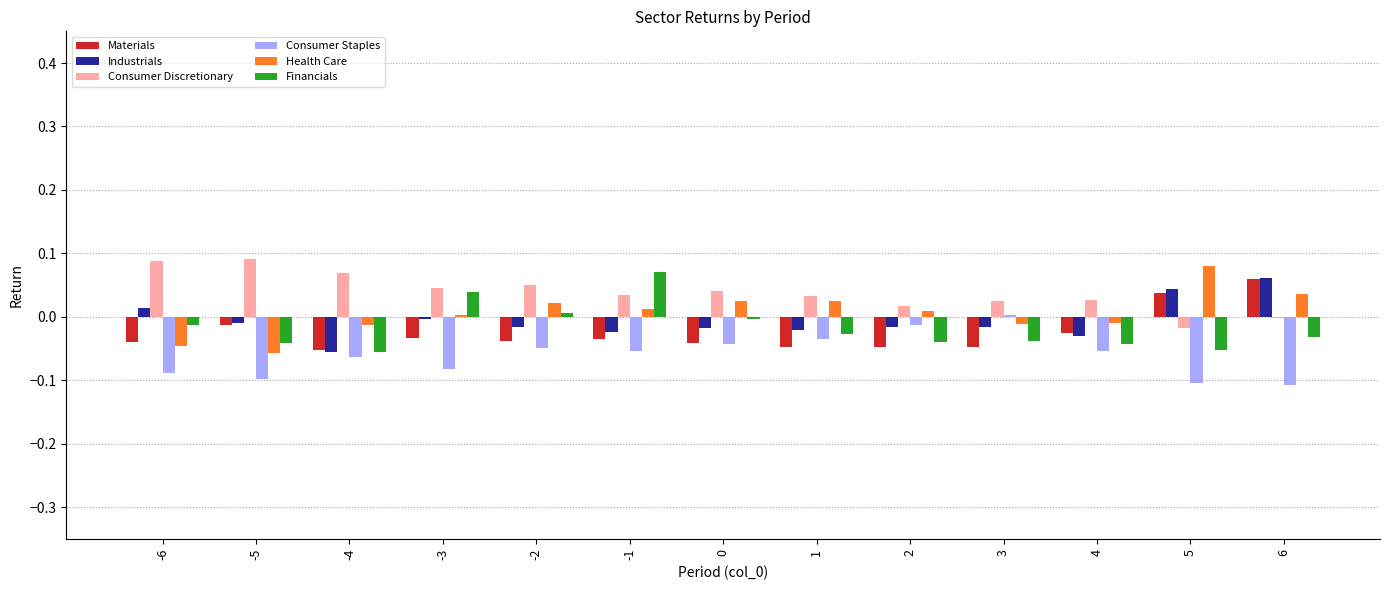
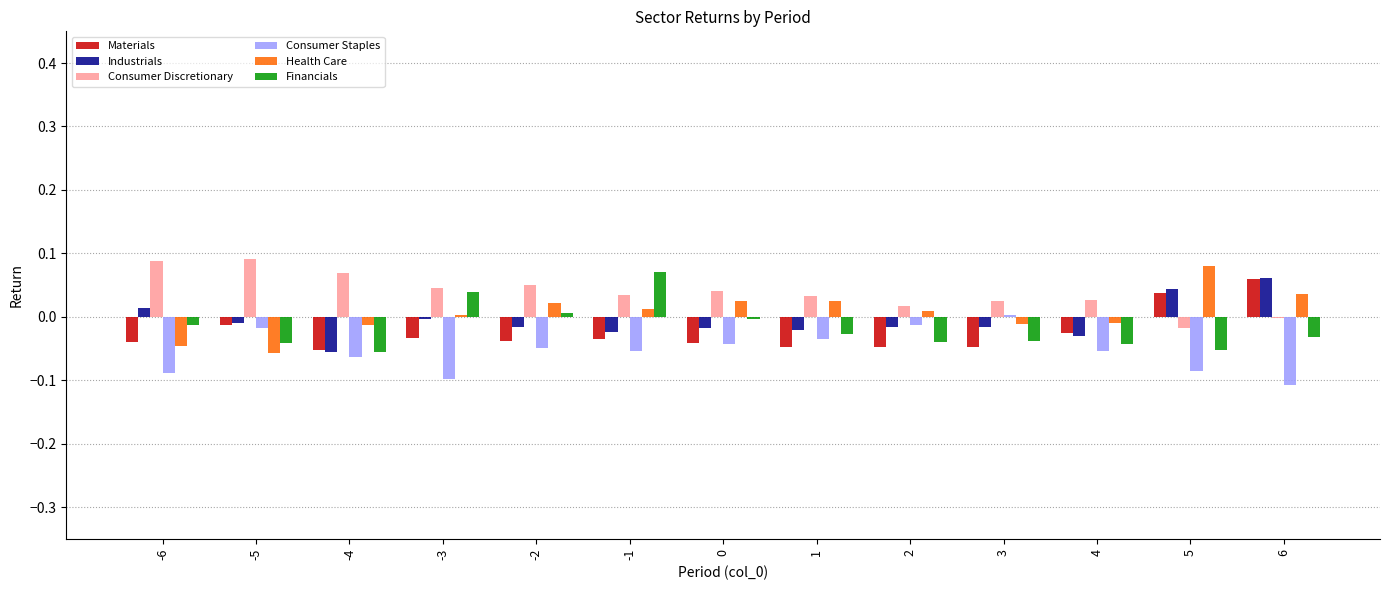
  {
    "Materials": {
      "-6": -0.04,
      "-5": -0.01,
      "-4": -0.05,
      "-3": -0.03,
      "-2": -0.04,
      "-1": -0.04,
      "0": -0.04,
      "1": -0.05,
      "2": -0.05,
      "3": -0.05,
      "4": -0.02,
      "5": 0.04,
      "6": 0.06
    },
    "Industrials": {
      "-6": 0.01,
      "-5": -0.01,
      "-4": -0.06,
      "-2": -0.02,
      "-1": -0.02,
      "0": -0.02,
      "1": -0.02,
      "2": -0.02,
      "3": -0.02,
      "4": -0.03,
      "5": 0.04,
      "6": 0.06
    },
    "Consumer Discretionary": {
      "-6": 0.09,
      "-5": 0.09,
      "-4": 0.07,
      "-3": 0.05,
      "-2": 0.05,
      "-1": 0.03,
      "0": 0.04,
      "1": 0.03,
      "2": 0.02,
      "3": 0.02,
      "4": 0.03,
      "5": -0.02
    },
    "Consumer Staples": {
      "-6": -0.09,
-     "-5": -0.10,
+     "-5": -0.02,
      "-4": -0.06,
-     "-3": -0.08,
+     "-3": -0.10,
      "-2": -0.05,
      "-1": -0.05,
      "0": -0.04,
      "1": -0.03,
      "2": -0.01,
      "4": -0.05,
-     "5": -0.10,
+     "5": -0.09,
      "6": -0.11
    },
    "Health Care": {
      "-6": -0.05,
      "-5": -0.06,
      "-4": -0.01,
      "-2": 0.02,
      "-1": 0.01,
      "0": 0.03,
      "1": 0.03,
      "2": 0.01,
      "3": -0.01,
      "4": -0.01,
      "5": 0.08,
      "6": 0.04
    },
    "Financials": {
      "-6": -0.01,
      "-5": -0.04,
      "-4": -0.06,
      "-3": 0.04,
      "-2": 0.01,
      "-1": 0.07,
      "1": -0.03,
      "2": -0.04,
      "3": -0.04,
      "4": -0.04,
      "5": -0.05,
      "6": -0.03
    }
  }
